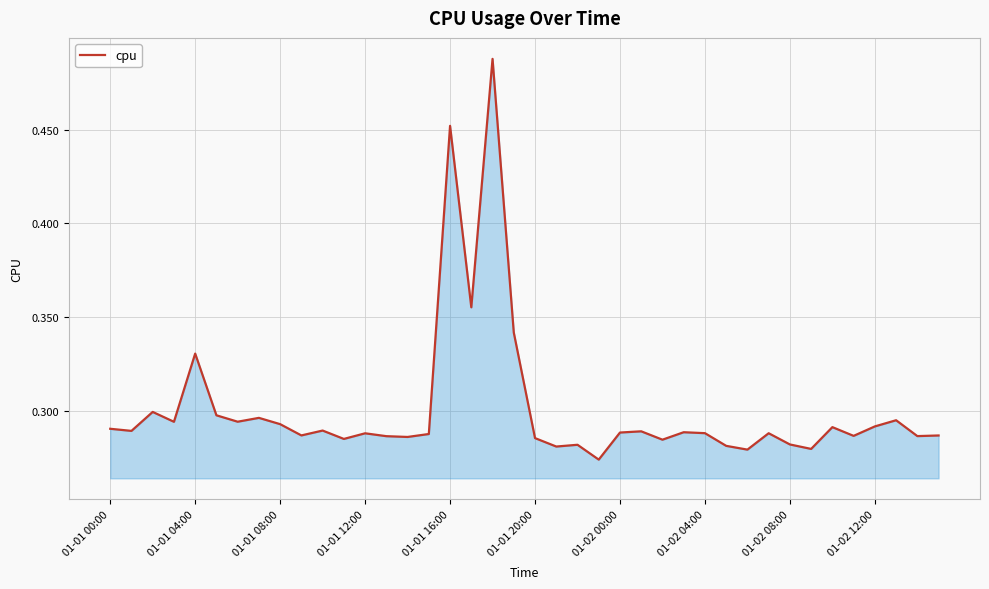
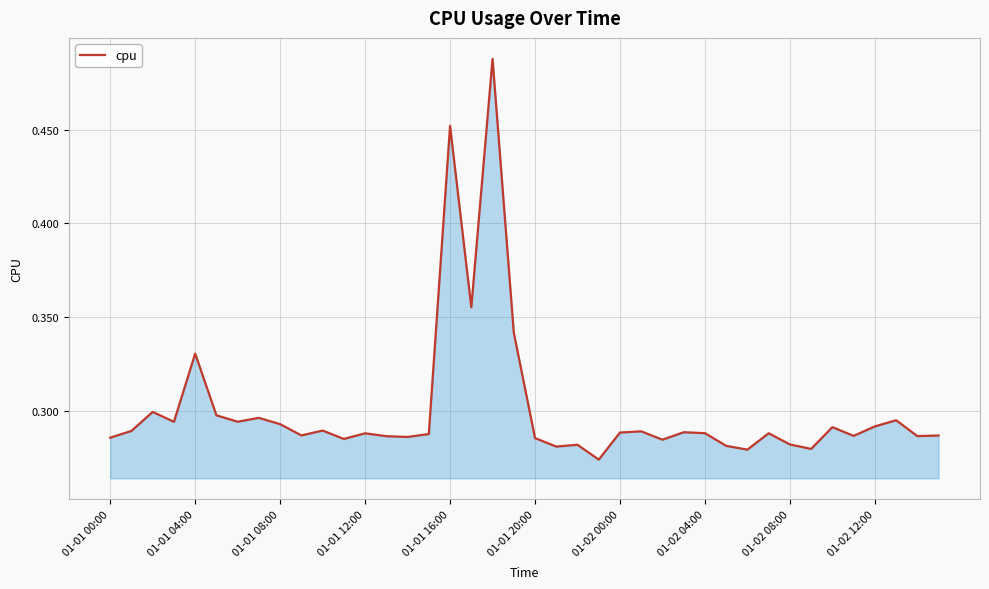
  {
-   "01-01 00:00": 0.290,
+   "01-01 00:00": 0.286,
    "01-01 04:00": 0.330,
    "01-01 08:00": 0.293,
    "01-01 12:00": 0.288,
    "01-01 16:00": 0.452,
    "01-01 20:00": 0.285,
    "01-02 00:00": 0.288,
    "01-02 04:00": 0.288,
    "01-02 08:00": 0.282,
    "01-02 12:00": 0.292
  }
